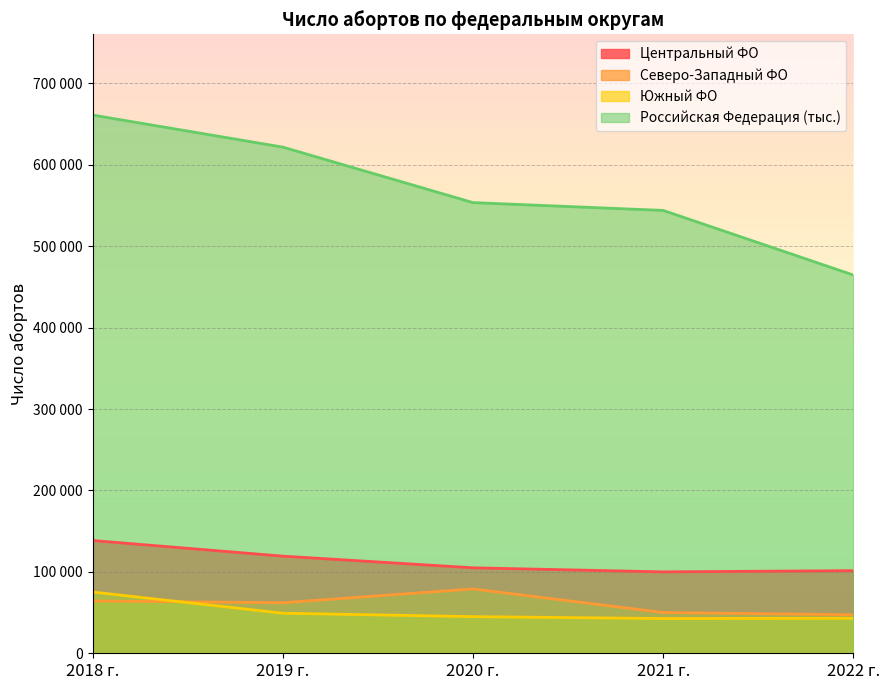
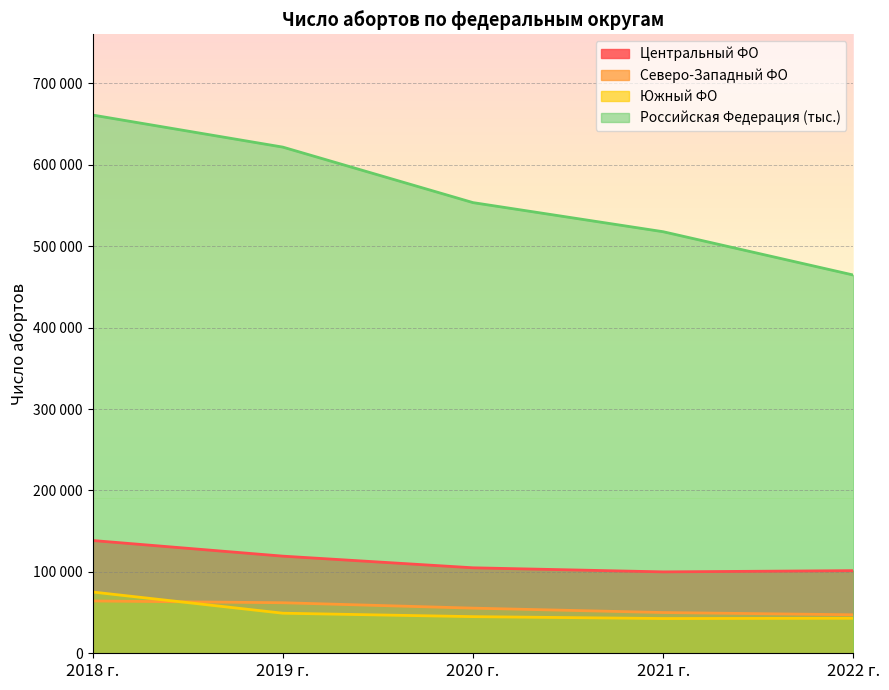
  {
    "Центральный ФО": {
      "2018 г.": 140000,
      "2019 г.": 120000,
      "2020 г.": 100000,
      "2021 г.": 100000,
      "2022 г.": 100000
    },
    "Северо-Западный ФО": {
      "2018 г.": 60000,
      "2019 г.": 60000,
-     "2020 г.": 80000,
+     "2020 г.": 60000,
      "2021 г.": 50000,
      "2022 г.": 50000
    },
    "Южный ФО": {
      "2018 г.": 80000,
      "2019 г.": 50000,
      "2020 г.": 50000,
      "2021 г.": 40000,
      "2022 г.": 40000
    },
    "Российская Федерация (тыс.)": {
      "2018 г.": 660000,
      "2019 г.": 620000,
      "2020 г.": 550000,
-     "2021 г.": 540000,
+     "2021 г.": 520000,
      "2022 г.": 460000
    }
  }
